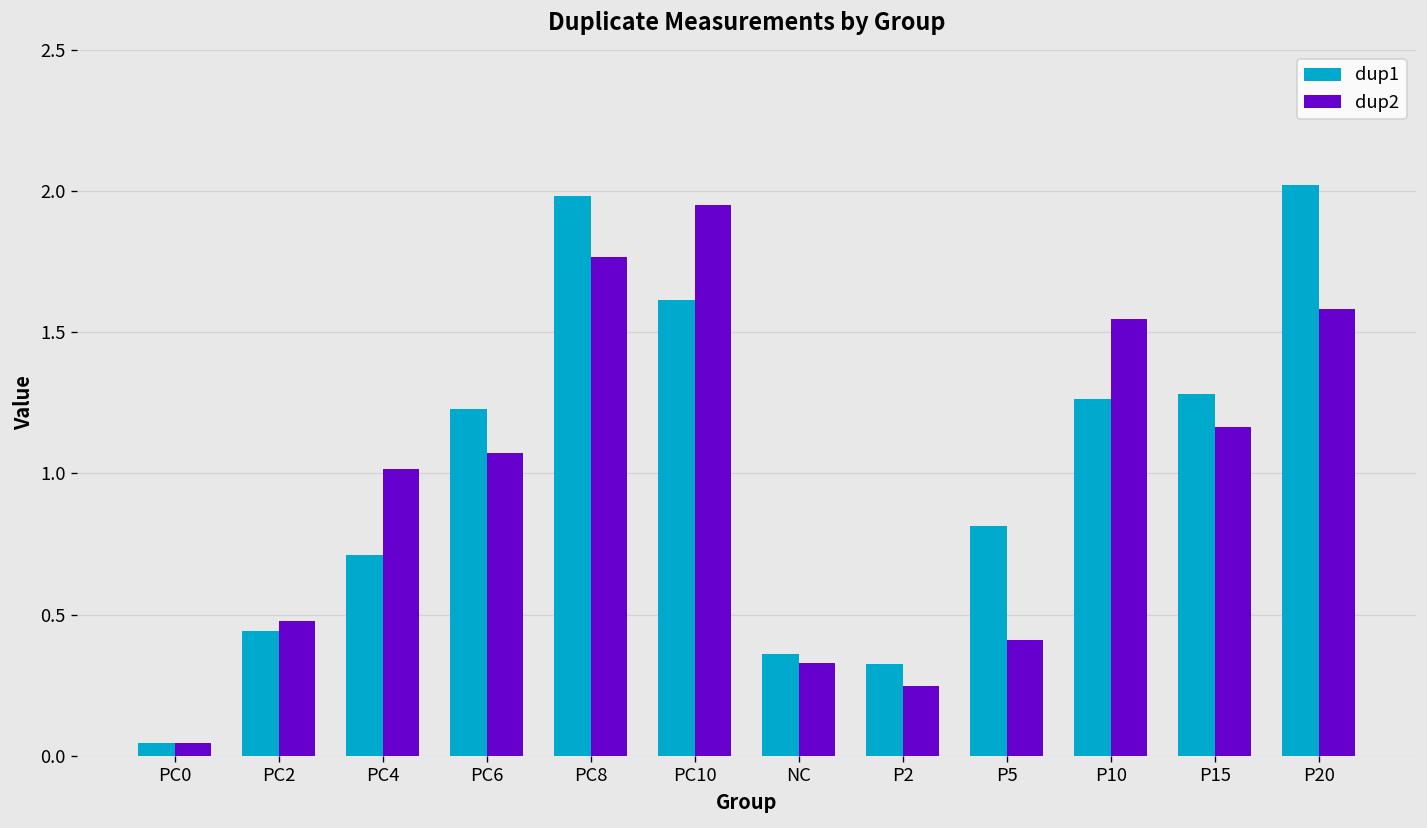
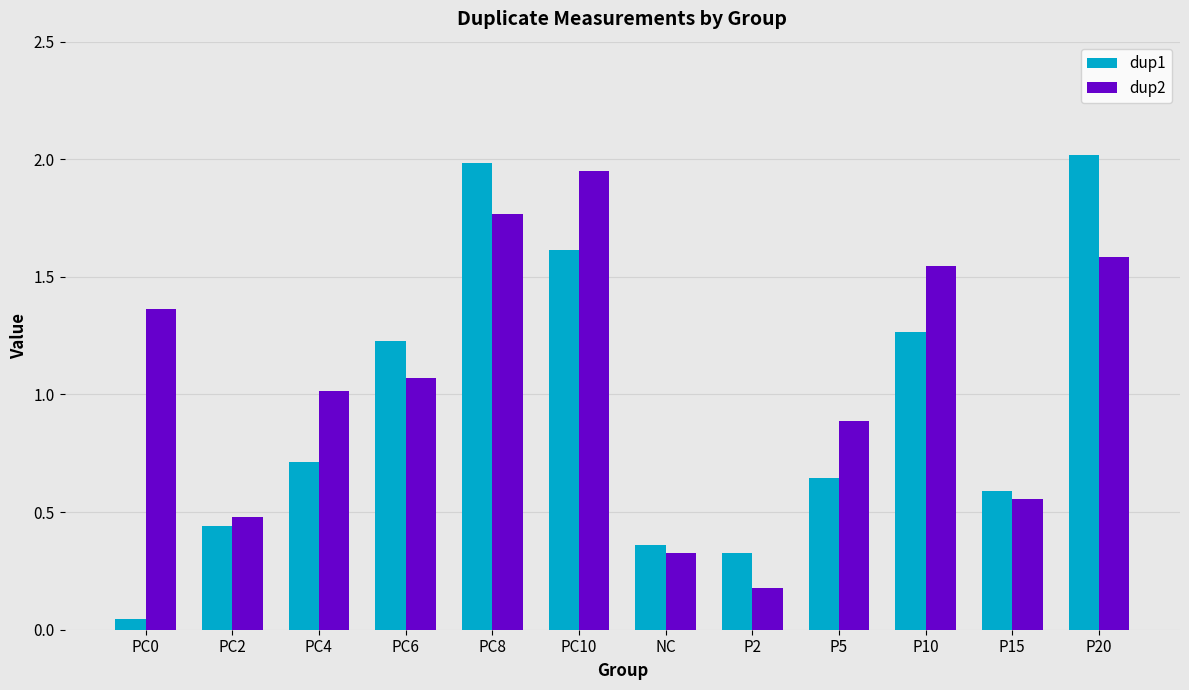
  {
    "dup1": {
      "PC0": 0.05,
      "PC2": 0.44,
      "PC4": 0.71,
      "PC6": 1.23,
      "PC8": 1.98,
      "PC10": 1.61,
      "NC": 0.36,
      "P2": 0.33,
-     "P5": 0.82,
+     "P5": 0.65,
      "P10": 1.26,
-     "P15": 1.28,
+     "P15": 0.59,
      "P20": 2.02
    },
    "dup2": {
-     "PC0": 0.05,
+     "PC0": 1.36,
      "PC2": 0.48,
      "PC4": 1.02,
      "PC6": 1.07,
      "PC8": 1.77,
      "PC10": 1.95,
      "NC": 0.33,
-     "P2": 0.25,
-     "P5": 0.41,
+     "P2": 0.18,
+     "P5": 0.89,
      "P10": 1.55,
-     "P15": 1.16,
+     "P15": 0.56,
      "P20": 1.58
    }
  }
